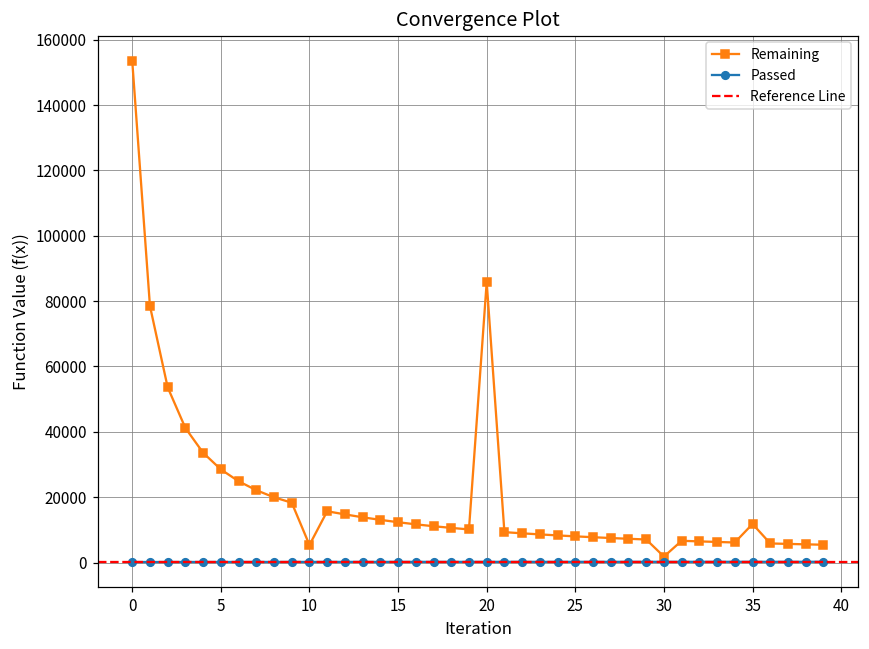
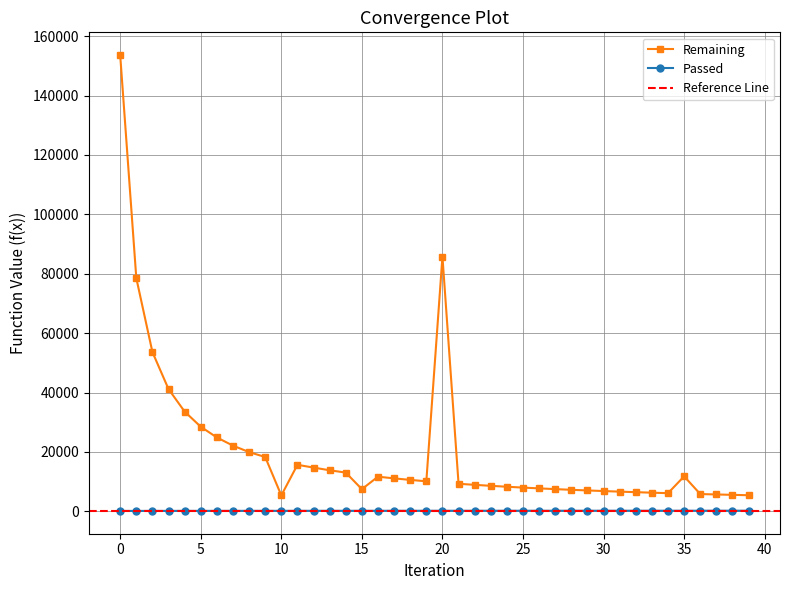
  {
    "Remaining": {
      "0": 154000,
      "5": 28000,
      "10": 5000,
-     "15": 12000,
+     "15": 7000,
      "20": 86000,
      "25": 8000,
-     "30": 2000,
+     "30": 7000,
      "35": 12000
    },
    "Passed": {
      "0": 0,
      "5": 0,
      "10": 0,
      "15": 0,
      "20": 0,
      "25": 0,
      "30": 0,
      "35": 0
    }
  }
